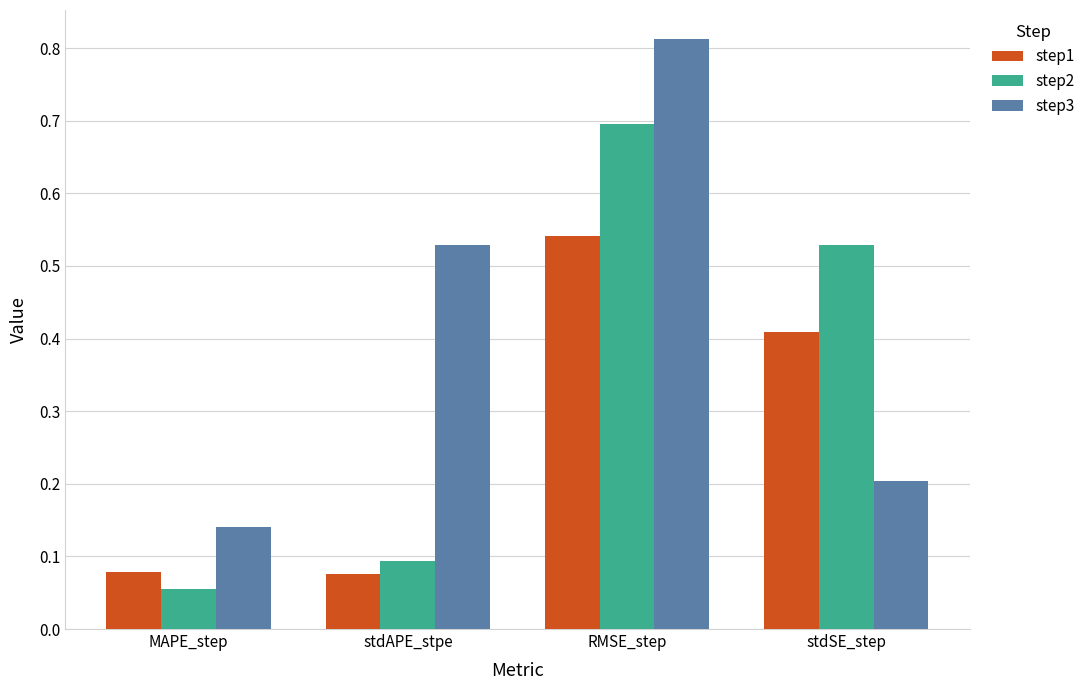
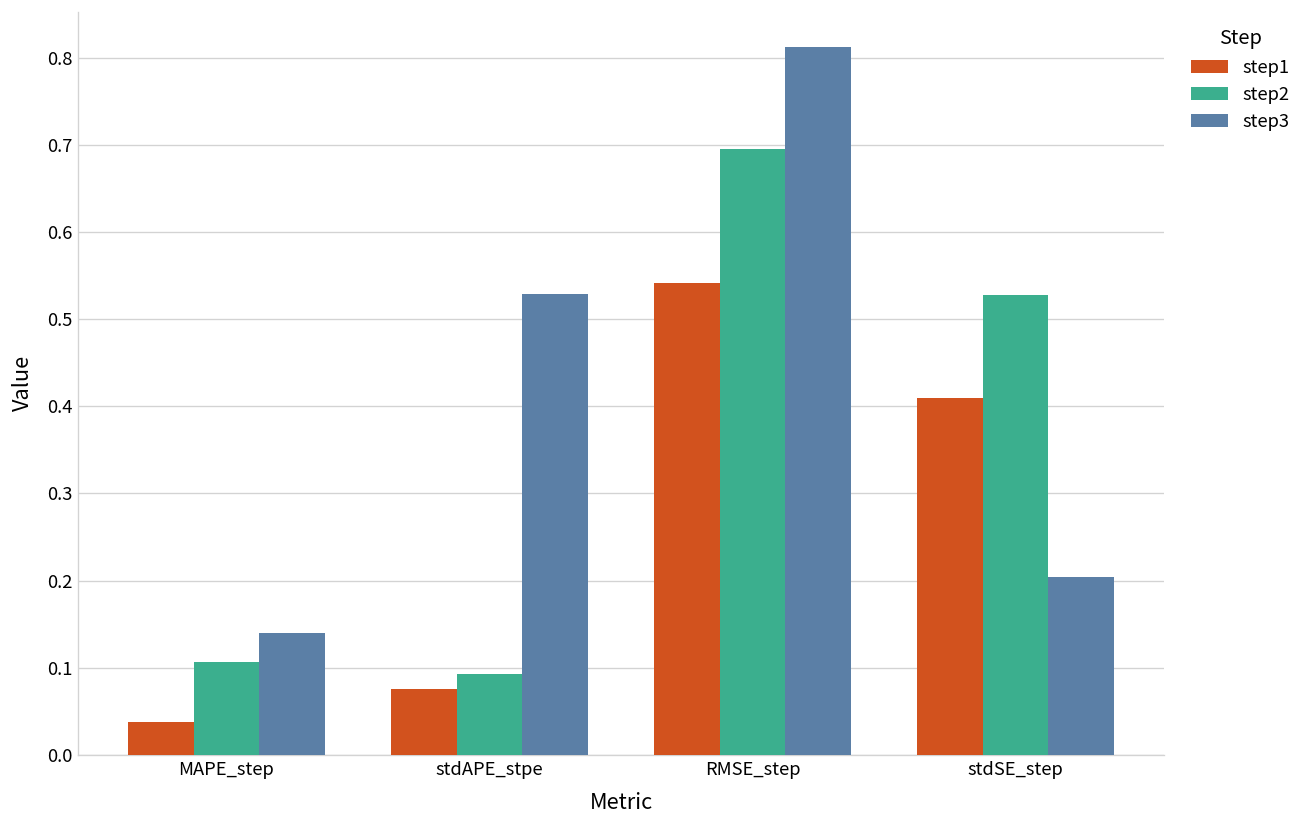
  {
    "step1": {
-     "MAPE_step": 0.08,
+     "MAPE_step": 0.04,
      "stdAPE_stpe": 0.08,
      "RMSE_step": 0.54,
      "stdSE_step": 0.41
    },
    "step2": {
-     "MAPE_step": 0.05,
+     "MAPE_step": 0.11,
      "stdAPE_stpe": 0.09,
      "RMSE_step": 0.69,
      "stdSE_step": 0.53
    },
    "step3": {
      "MAPE_step": 0.14,
      "stdAPE_stpe": 0.53,
      "RMSE_step": 0.81,
      "stdSE_step": 0.20
    }
  }
